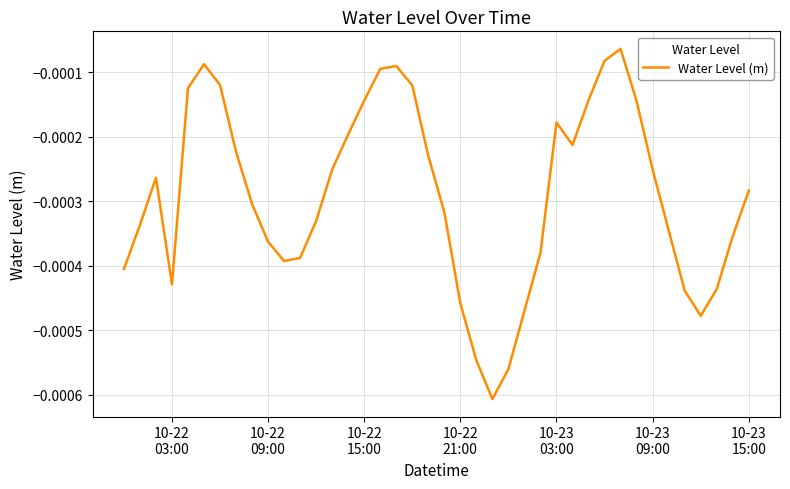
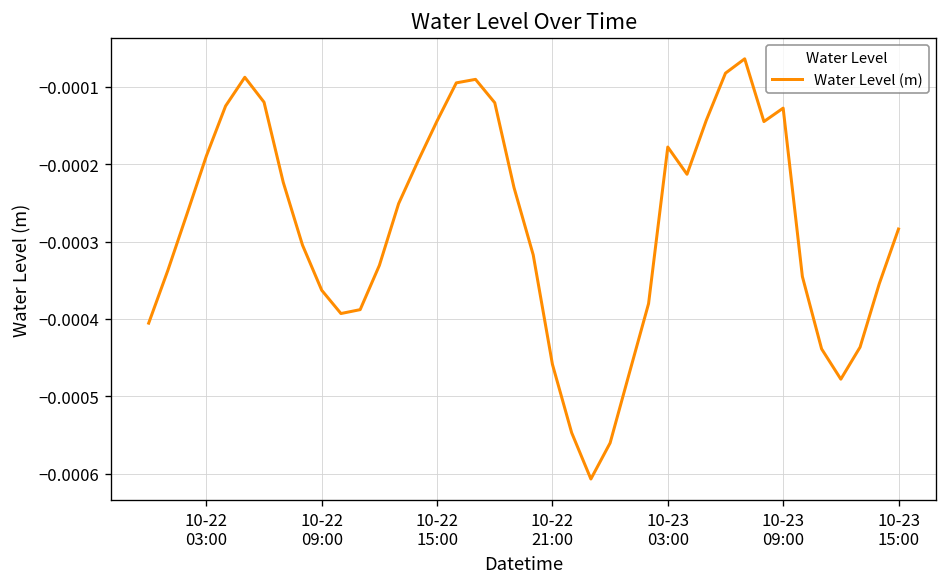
  {
-   "10-22 03:00": -0.00043,
+   "10-22 03:00": -0.00019,
    "10-22 09:00": -0.00036,
    "10-22 15:00": -0.00014,
    "10-22 21:00": -0.00046,
    "10-23 03:00": -0.00018,
-   "10-23 09:00": -0.00025,
+   "10-23 09:00": -0.00013,
    "10-23 15:00": -0.00028
  }
